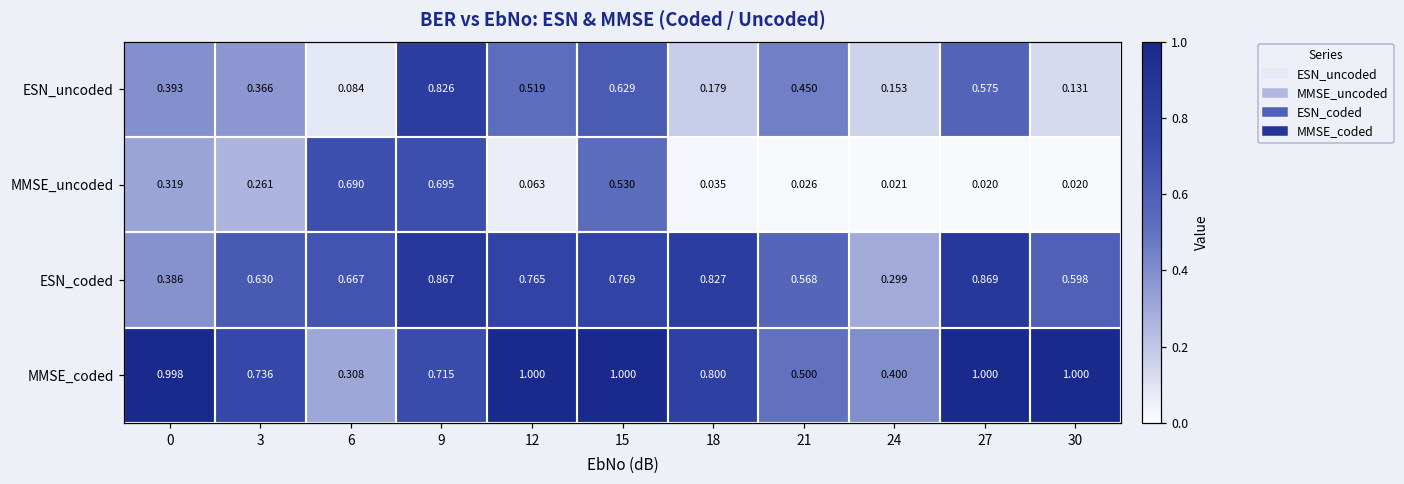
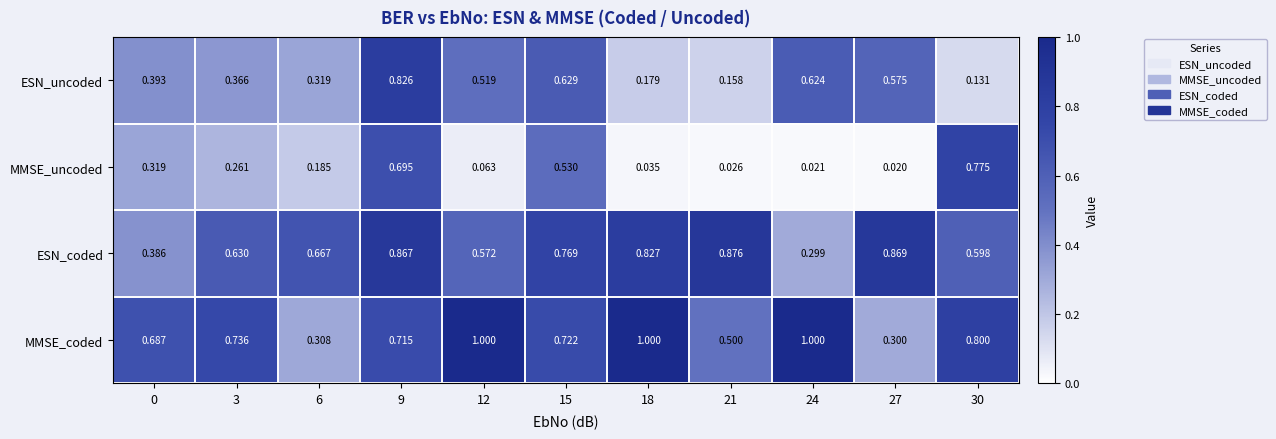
  {
    "ESN_uncoded": {
      "0": 0.393,
      "3": 0.366,
-     "6": 0.084,
+     "6": 0.319,
      "9": 0.826,
      "12": 0.519,
      "15": 0.629,
      "18": 0.179,
-     "21": 0.450,
-     "24": 0.153,
+     "21": 0.158,
+     "24": 0.624,
      "27": 0.575,
      "30": 0.131
    },
    "MMSE_uncoded": {
      "0": 0.319,
      "3": 0.261,
-     "6": 0.690,
+     "6": 0.185,
      "9": 0.695,
      "12": 0.063,
      "15": 0.530,
      "18": 0.035,
      "21": 0.026,
      "24": 0.021,
      "27": 0.020,
-     "30": 0.020
+     "30": 0.775
    },
    "ESN_coded": {
      "0": 0.386,
      "3": 0.630,
      "6": 0.667,
      "9": 0.867,
-     "12": 0.765,
+     "12": 0.572,
      "15": 0.769,
      "18": 0.827,
-     "21": 0.568,
+     "21": 0.876,
      "24": 0.299,
      "27": 0.869,
      "30": 0.598
    },
    "MMSE_coded": {
-     "0": 0.998,
+     "0": 0.687,
      "3": 0.736,
      "6": 0.308,
      "9": 0.715,
      "12": 1.000,
-     "15": 1.000,
-     "18": 0.800,
+     "15": 0.722,
+     "18": 1.000,
      "21": 0.500,
-     "24": 0.400,
-     "27": 1.000,
-     "30": 1.000
+     "24": 1.000,
+     "27": 0.300,
+     "30": 0.800
    }
  }
